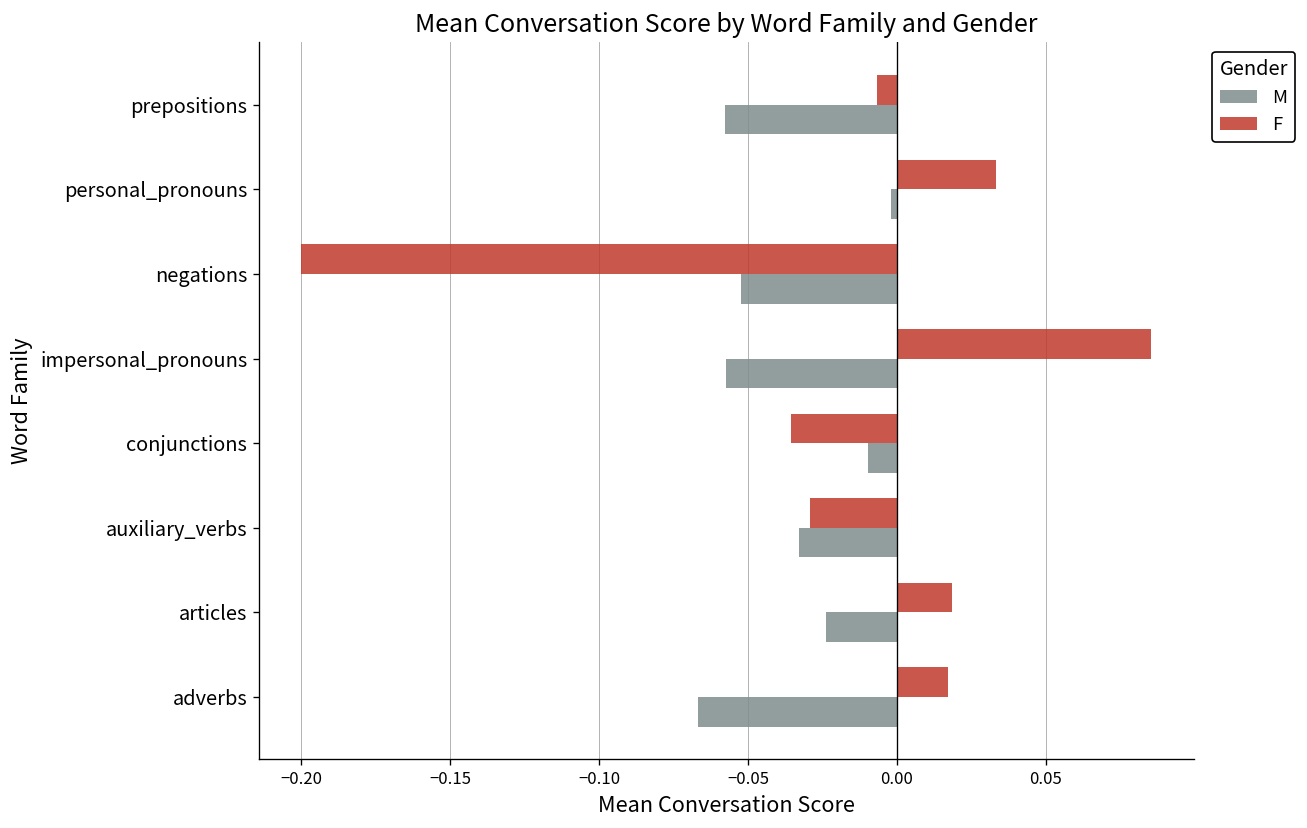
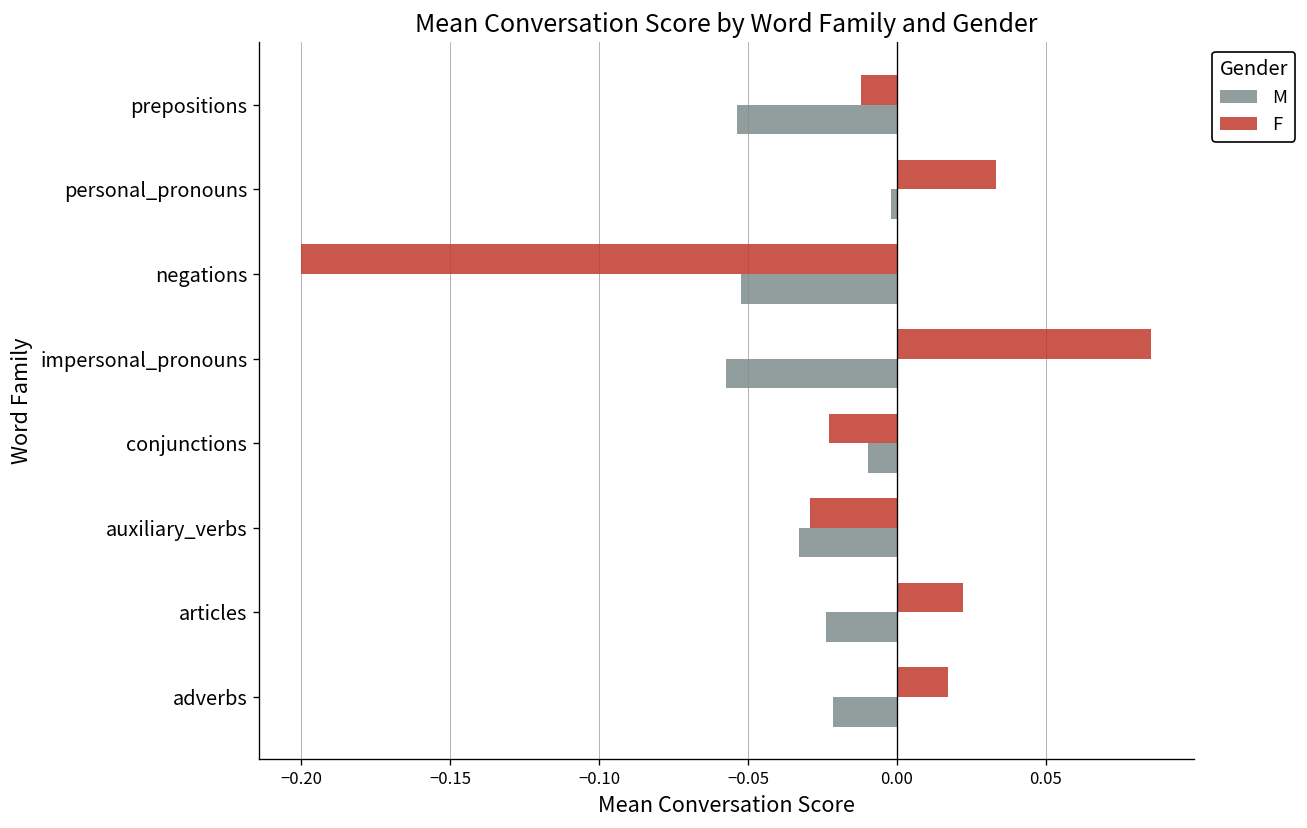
  {
    "M": {
-     "prepositions": -0.058,
+     "prepositions": -0.054,
      "personal_pronouns": -0.002,
      "negations": -0.052,
      "impersonal_pronouns": -0.057,
      "conjunctions": -0.010,
      "auxiliary_verbs": -0.033,
      "articles": -0.024,
-     "adverbs": -0.067
+     "adverbs": -0.021
    },
    "F": {
-     "prepositions": -0.007,
+     "prepositions": -0.012,
      "personal_pronouns": 0.033,
      "negations": -0.200,
      "impersonal_pronouns": 0.085,
-     "conjunctions": -0.035,
+     "conjunctions": -0.023,
      "auxiliary_verbs": -0.029,
-     "articles": 0.019,
+     "articles": 0.022,
      "adverbs": 0.017
    }
  }
